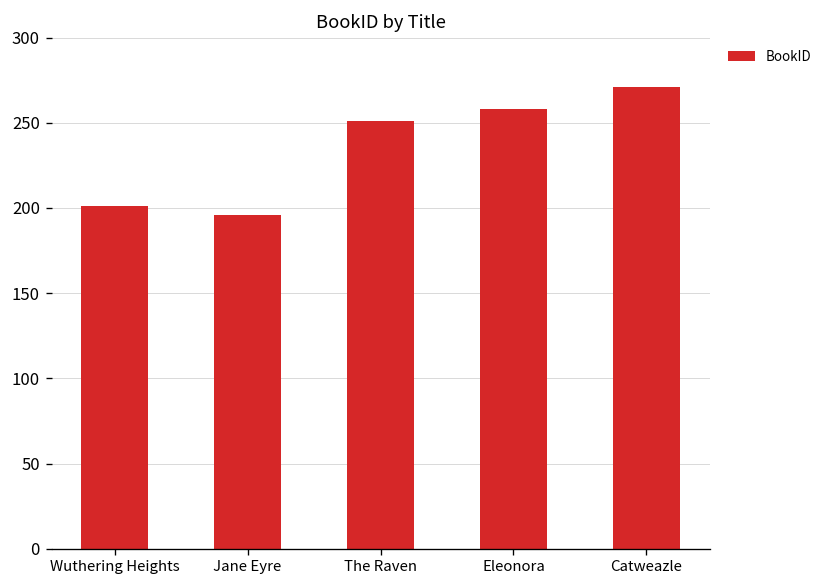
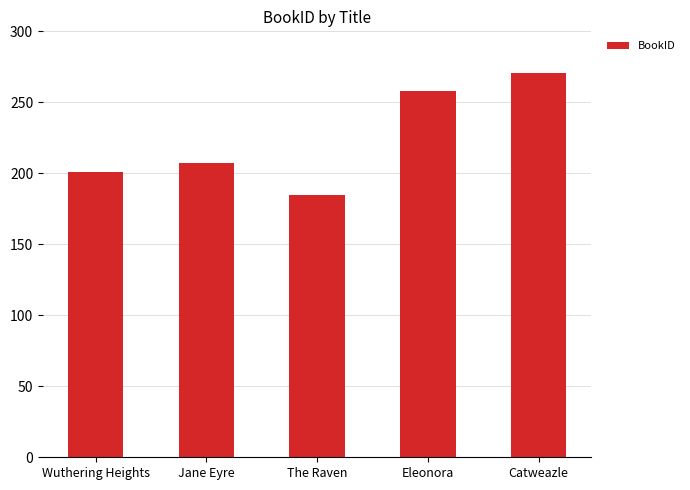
  {
    "Wuthering Heights": 201,
-   "Jane Eyre": 196,
-   "The Raven": 251,
+   "Jane Eyre": 207,
+   "The Raven": 185,
    "Eleonora": 258,
    "Catweazle": 271
  }
